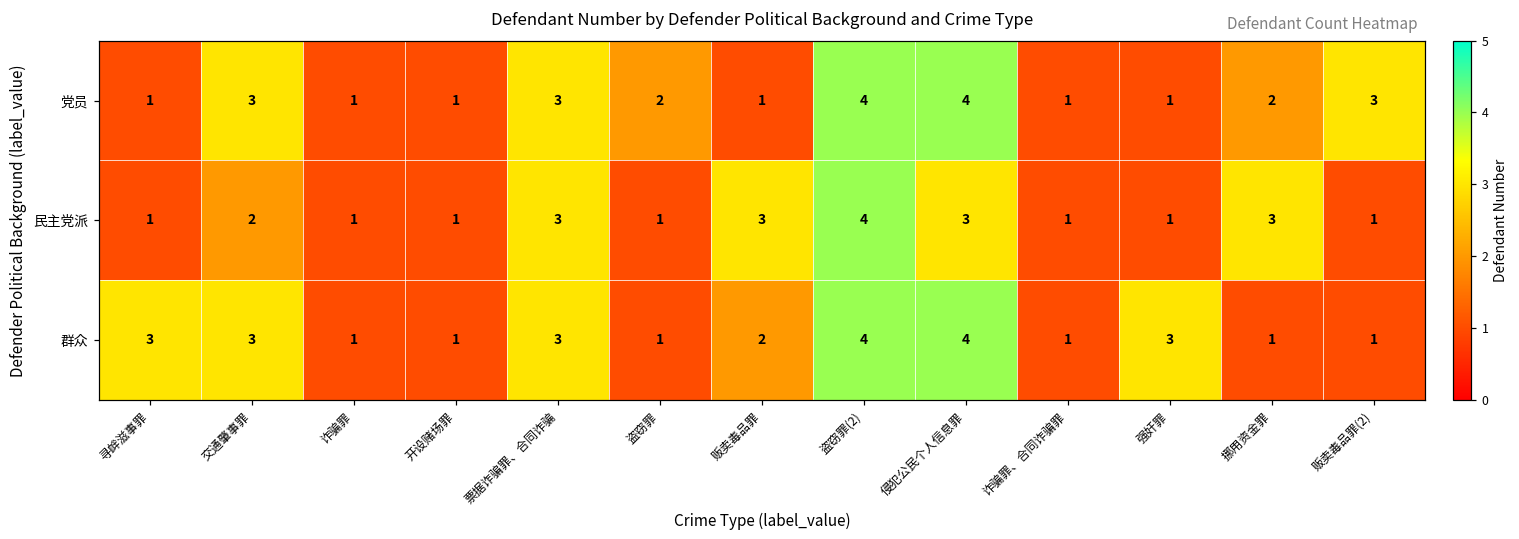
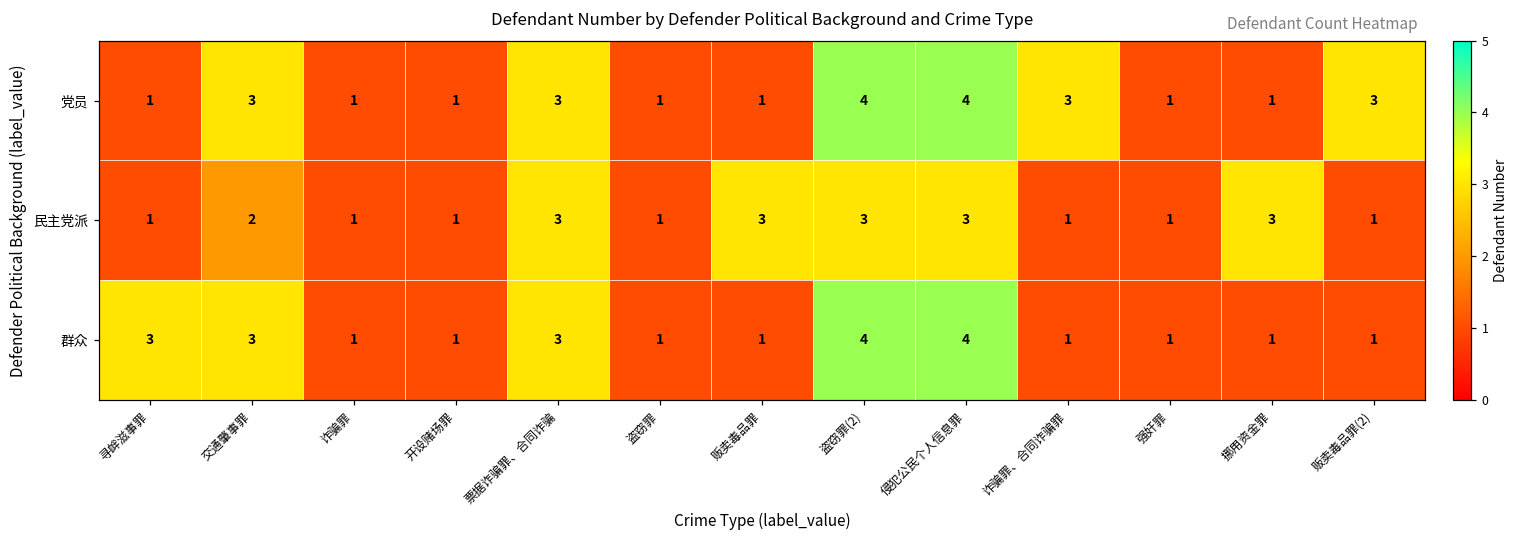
  {
    "党员": {
      "寻衅滋事罪": 1,
      "交通肇事罪": 3,
      "诈骗罪": 1,
      "开设赌场罪": 1,
      "票据诈骗罪、合同诈骗": 3,
-     "盗窃罪": 2,
+     "盗窃罪": 1,
      "贩卖毒品罪": 1,
      "盗窃罪(2)": 4,
      "侵犯公民个人信息罪": 4,
-     "诈骗罪、合同诈骗罪": 1,
+     "诈骗罪、合同诈骗罪": 3,
      "强奸罪": 1,
-     "挪用资金罪": 2,
+     "挪用资金罪": 1,
      "贩卖毒品罪(2)": 3
    },
    "民主党派": {
      "寻衅滋事罪": 1,
      "交通肇事罪": 2,
      "诈骗罪": 1,
      "开设赌场罪": 1,
      "票据诈骗罪、合同诈骗": 3,
      "盗窃罪": 1,
      "贩卖毒品罪": 3,
-     "盗窃罪(2)": 4,
+     "盗窃罪(2)": 3,
      "侵犯公民个人信息罪": 3,
      "诈骗罪、合同诈骗罪": 1,
      "强奸罪": 1,
      "挪用资金罪": 3,
      "贩卖毒品罪(2)": 1
    },
    "群众": {
      "寻衅滋事罪": 3,
      "交通肇事罪": 3,
      "诈骗罪": 1,
      "开设赌场罪": 1,
      "票据诈骗罪、合同诈骗": 3,
      "盗窃罪": 1,
-     "贩卖毒品罪": 2,
+     "贩卖毒品罪": 1,
      "盗窃罪(2)": 4,
      "侵犯公民个人信息罪": 4,
      "诈骗罪、合同诈骗罪": 1,
-     "强奸罪": 3,
+     "强奸罪": 1,
      "挪用资金罪": 1,
      "贩卖毒品罪(2)": 1
    }
  }
